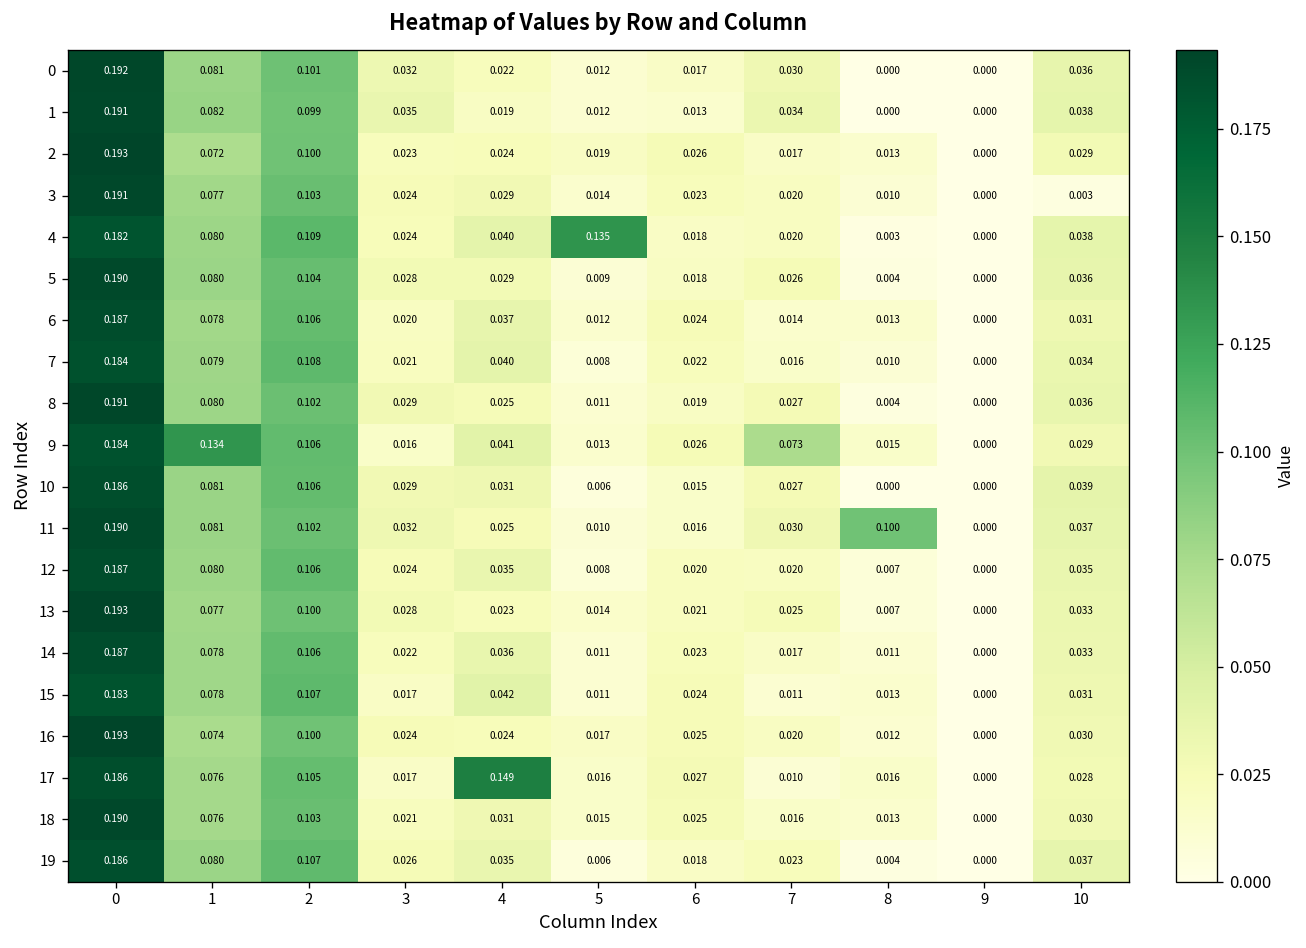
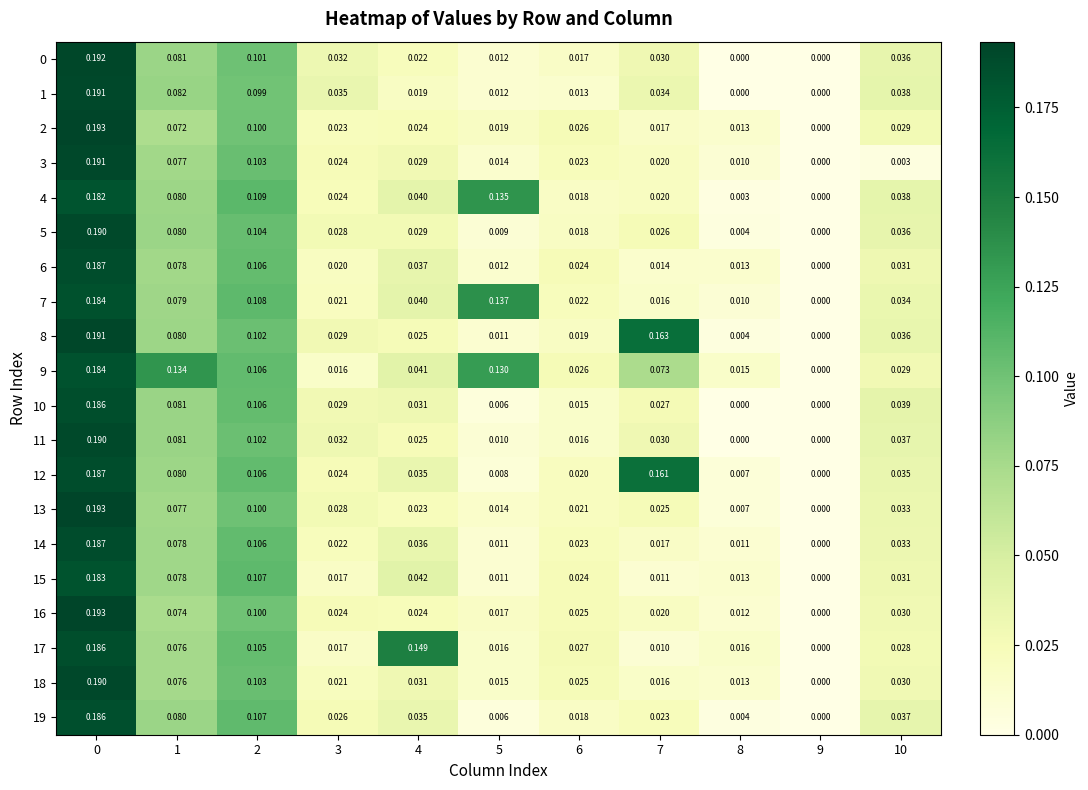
  {
    "7": {
      "0": 0.184,
      "1": 0.079,
      "2": 0.108,
      "3": 0.021,
      "4": 0.040,
-     "5": 0.008,
+     "5": 0.137,
      "6": 0.022,
      "7": 0.016,
      "8": 0.010,
      "9": 0.000,
      "10": 0.034
    },
    "8": {
      "0": 0.191,
      "1": 0.080,
      "2": 0.102,
      "3": 0.029,
      "4": 0.025,
      "5": 0.011,
      "6": 0.019,
-     "7": 0.027,
+     "7": 0.163,
      "8": 0.004,
      "9": 0.000,
      "10": 0.036
    },
    "9": {
      "0": 0.184,
      "1": 0.134,
      "2": 0.106,
      "3": 0.016,
      "4": 0.041,
-     "5": 0.013,
+     "5": 0.130,
      "6": 0.026,
      "7": 0.073,
      "8": 0.015,
      "9": 0.000,
      "10": 0.029
    },
    "11": {
      "0": 0.190,
      "1": 0.081,
      "2": 0.102,
      "3": 0.032,
      "4": 0.025,
      "5": 0.010,
      "6": 0.016,
      "7": 0.030,
-     "8": 0.100,
+     "8": 0.000,
      "9": 0.000,
      "10": 0.037
    },
    "12": {
      "0": 0.187,
      "1": 0.080,
      "2": 0.106,
      "3": 0.024,
      "4": 0.035,
      "5": 0.008,
      "6": 0.020,
-     "7": 0.020,
+     "7": 0.161,
      "8": 0.007,
      "9": 0.000,
      "10": 0.035
    }
  }
